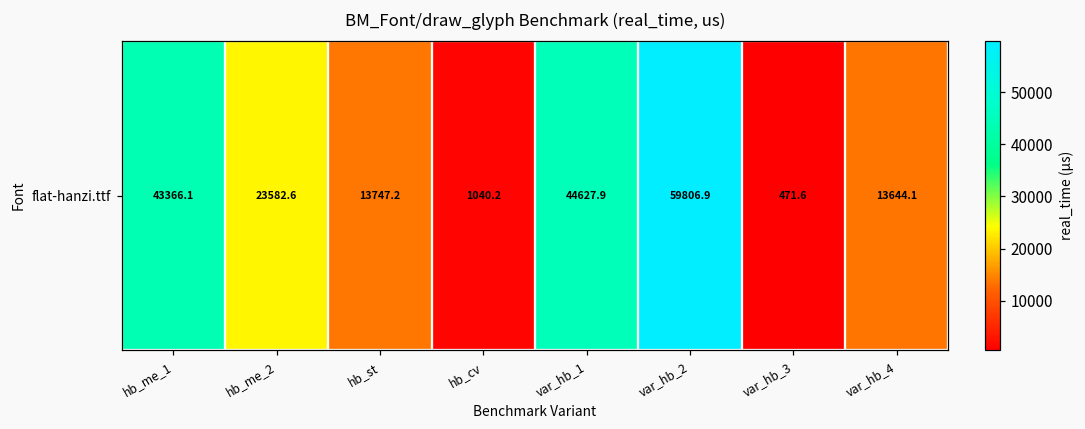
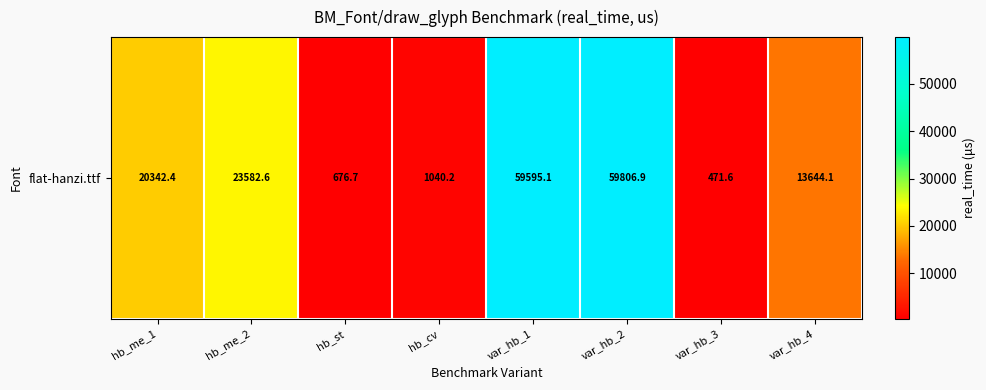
  {
    "flat-hanzi.ttf": {
-     "hb_me_1": 43366.1,
+     "hb_me_1": 20342.4,
      "hb_me_2": 23582.6,
-     "hb_st": 13747.2,
+     "hb_st": 676.7,
      "hb_cv": 1040.2,
-     "var_hb_1": 44627.9,
+     "var_hb_1": 59595.1,
      "var_hb_2": 59806.9,
      "var_hb_3": 471.6,
      "var_hb_4": 13644.1
    }
  }
